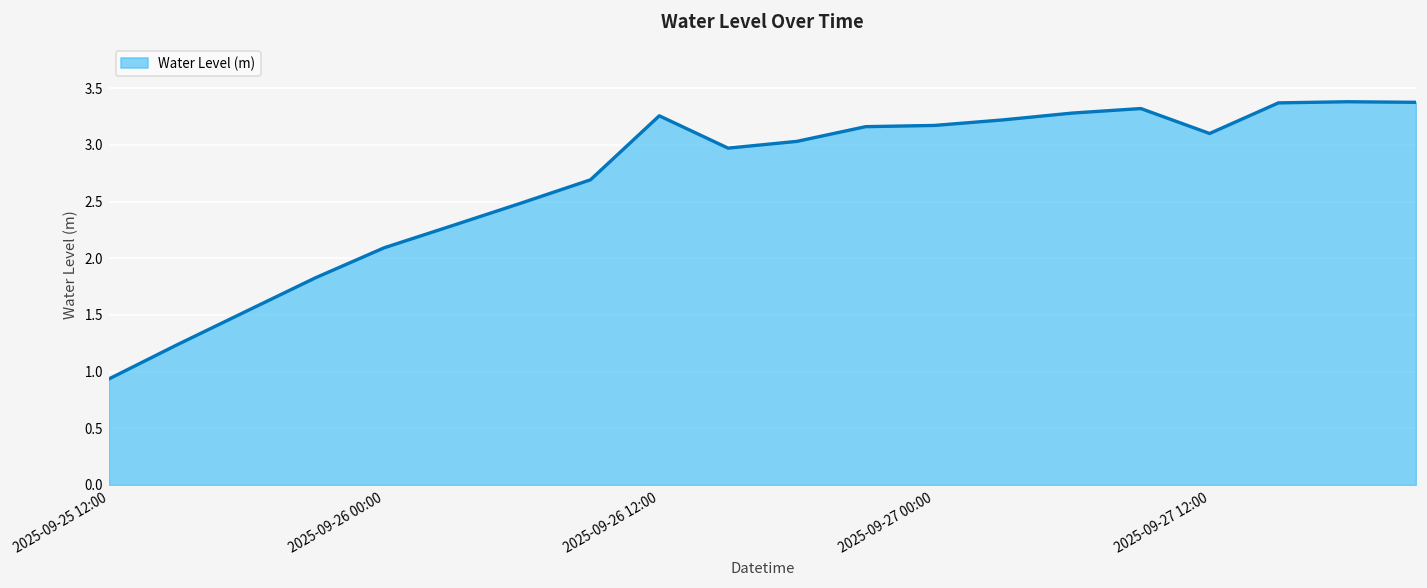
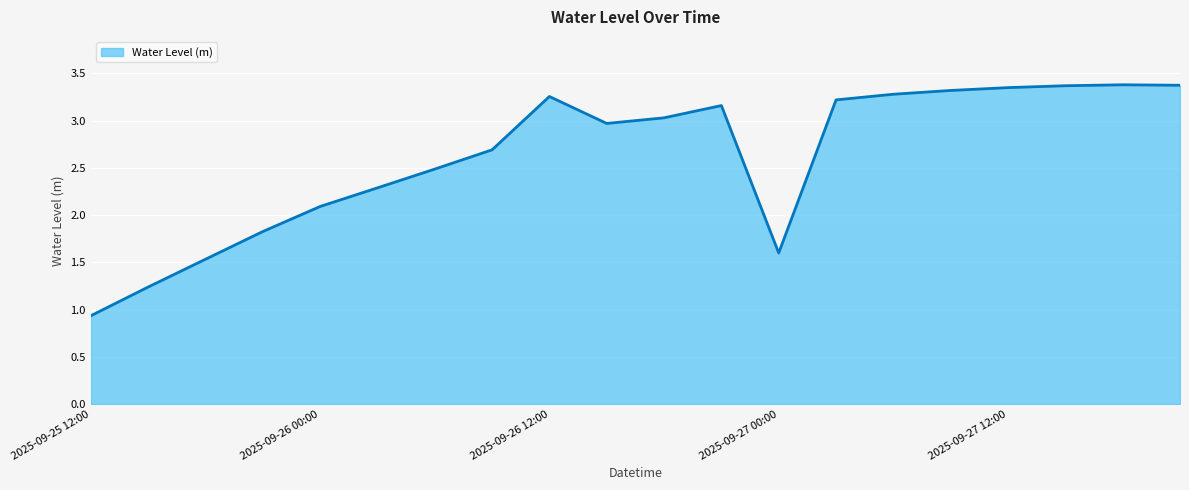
  {
    "2025-09-25 12:00": 0.9,
    "2025-09-26 00:00": 2.1,
    "2025-09-26 12:00": 3.3,
-   "2025-09-27 00:00": 3.2,
-   "2025-09-27 12:00": 3.1
+   "2025-09-27 00:00": 1.6,
+   "2025-09-27 12:00": 3.4
  }
